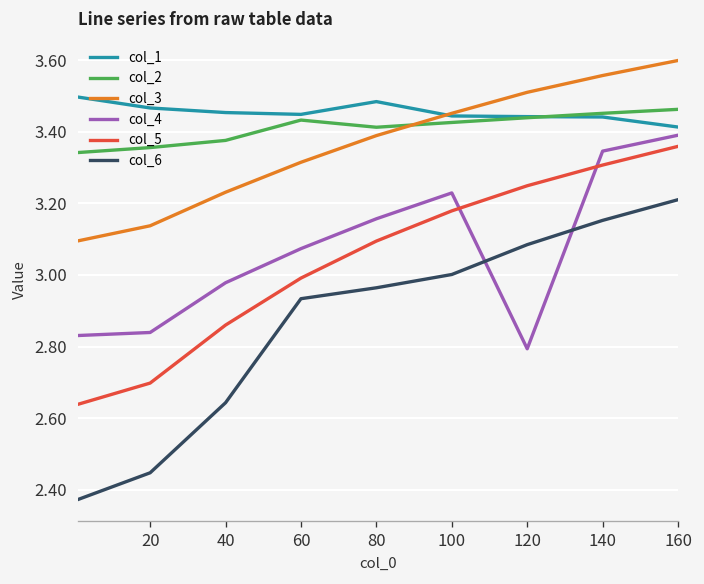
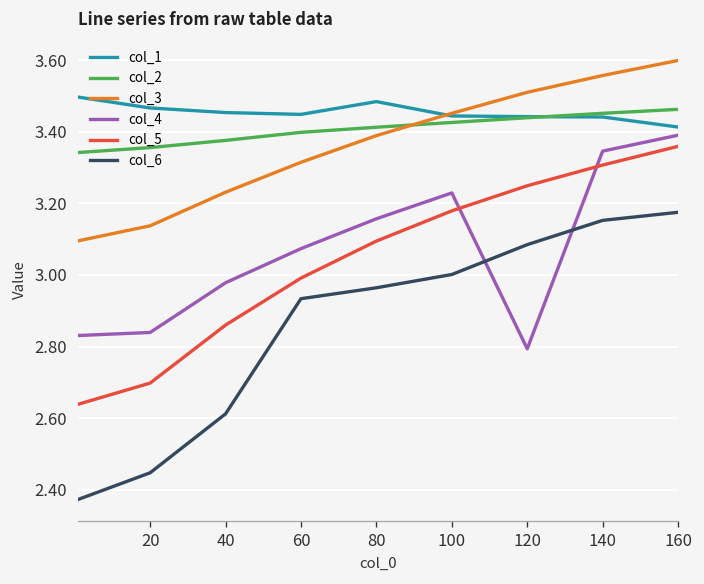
  {
    "col_1": {
      "20": 3.47,
      "40": 3.45,
      "60": 3.45,
      "80": 3.48,
      "140": 3.44,
      "160": 3.41
    },
    "col_2": {
      "20": 3.36,
      "40": 3.38,
-     "60": 3.43,
+     "60": 3.40,
      "80": 3.41,
      "100": 3.43,
      "140": 3.45,
      "160": 3.46
    },
    "col_4": {
      "20": 2.84,
      "40": 2.98,
      "60": 3.07,
      "80": 3.16,
      "100": 3.23,
      "120": 2.79,
      "140": 3.35,
      "160": 3.39
    },
    "col_6": {
      "20": 2.45,
-     "40": 2.64,
+     "40": 2.61,
      "60": 2.93,
      "80": 2.96,
      "100": 3.00,
      "120": 3.08,
      "140": 3.15,
-     "160": 3.21
+     "160": 3.17
    }
  }
